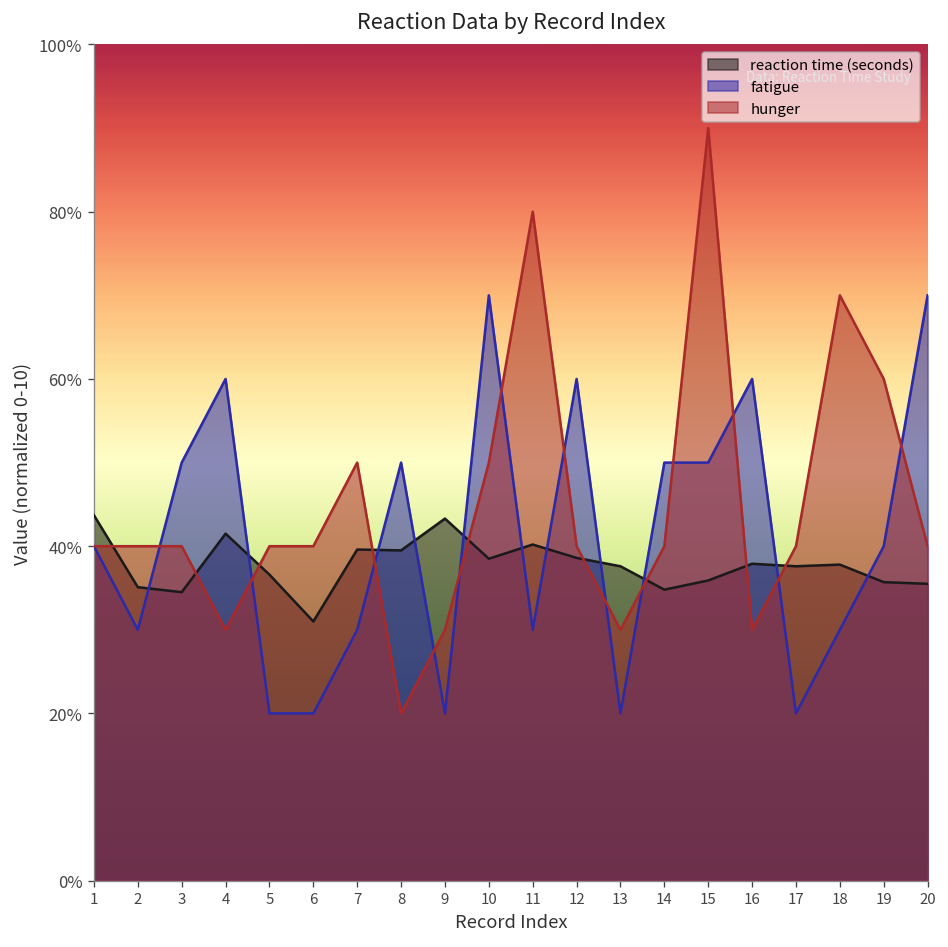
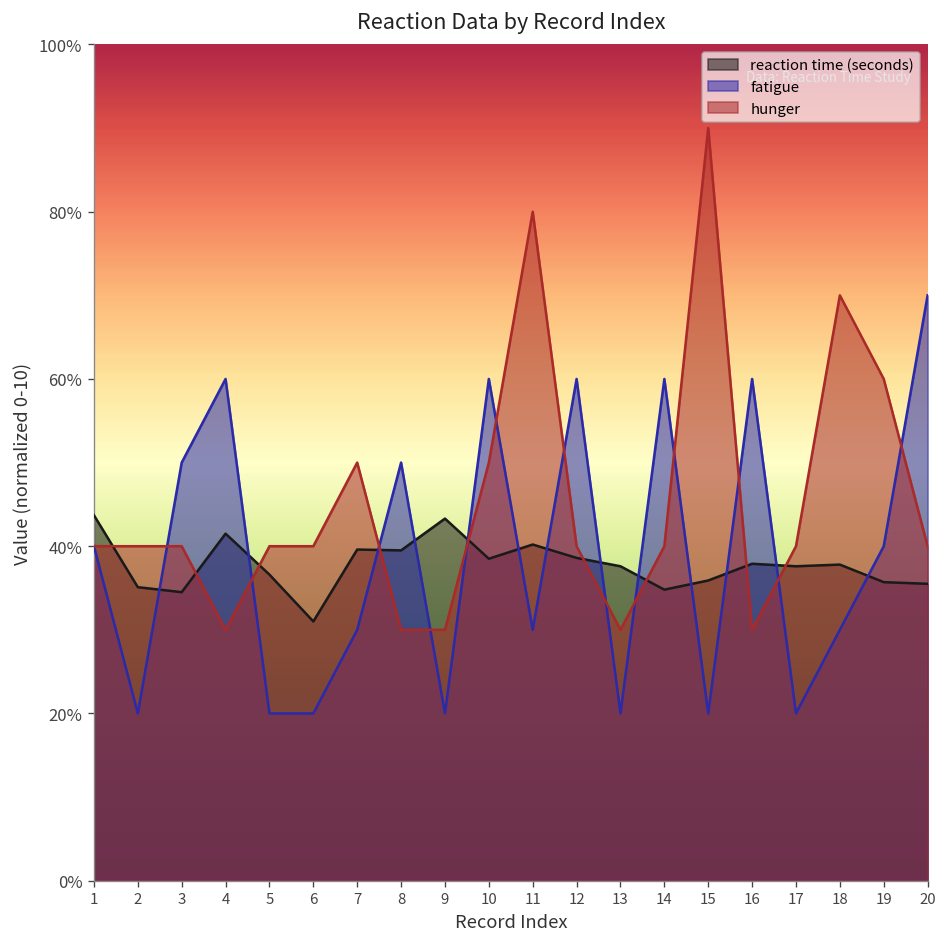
  {
    "reaction time (seconds)": {
      "1": "44%",
      "2": "35%",
      "3": "35%",
      "4": "41%",
      "5": "37%",
      "6": "31%",
      "7": "40%",
      "8": "40%",
      "9": "43%",
      "10": "39%",
      "11": "40%",
      "12": "39%",
      "13": "38%",
      "14": "35%",
      "15": "36%",
      "16": "38%",
      "17": "38%",
      "18": "38%",
      "19": "36%",
      "20": "36%"
    },
    "fatigue": {
-     "2": "30%",
+     "2": "20%",
      "3": "50%",
      "4": "60%",
      "5": "20%",
      "6": "20%",
      "7": "30%",
      "8": "50%",
      "9": "20%",
-     "10": "70%",
+     "10": "60%",
      "11": "30%",
      "12": "60%",
      "13": "20%",
-     "14": "50%",
-     "15": "50%",
+     "14": "60%",
+     "15": "20%",
      "16": "60%",
      "17": "20%",
      "18": "30%",
      "19": "40%",
      "20": "70%"
    },
    "hunger": {
      "2": "40%",
      "3": "40%",
      "4": "30%",
      "5": "40%",
      "6": "40%",
      "7": "50%",
-     "8": "20%",
+     "8": "30%",
      "9": "30%",
      "10": "50%",
      "11": "80%",
      "12": "40%",
      "13": "30%",
      "14": "40%",
      "15": "90%",
      "16": "30%",
      "17": "40%",
      "18": "70%",
      "19": "60%",
      "20": "40%"
    }
  }
